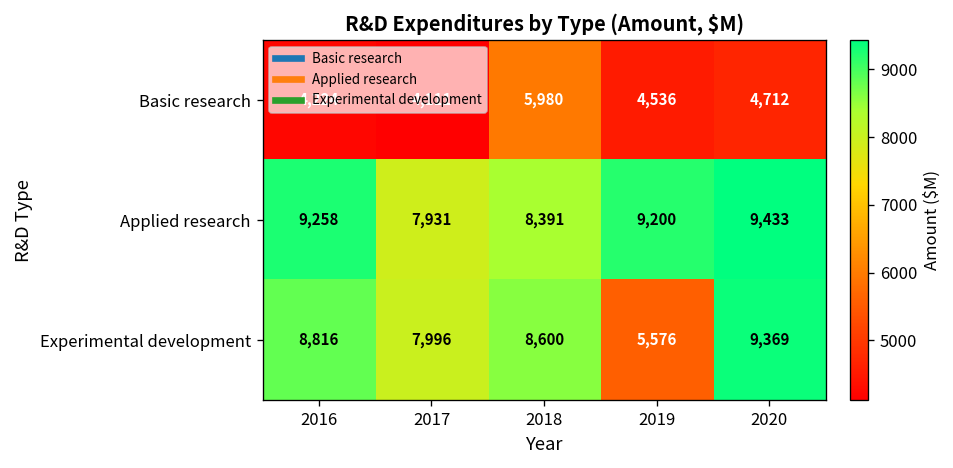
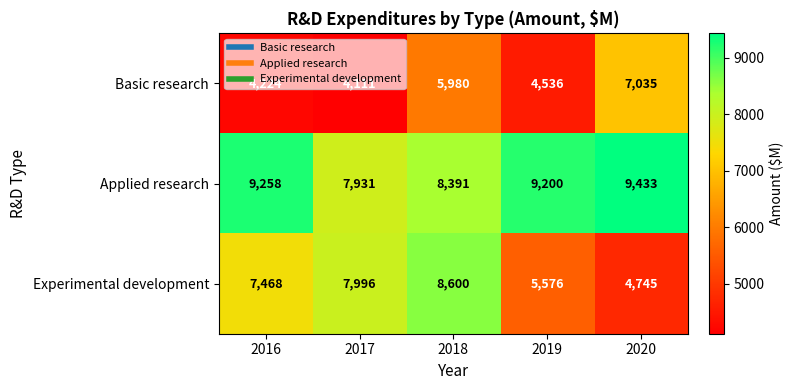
  {
    "Basic research": {
      "2018": "5,980",
      "2019": "4,536",
-     "2020": "4,712"
+     "2020": "7,035"
    },
    "Applied research": {
      "2016": "9,258",
      "2017": "7,931",
      "2018": "8,391",
      "2019": "9,200",
      "2020": "9,433"
    },
    "Experimental development": {
-     "2016": "8,816",
+     "2016": "7,468",
      "2017": "7,996",
      "2018": "8,600",
      "2019": "5,576",
-     "2020": "9,369"
+     "2020": "4,745"
    }
  }
